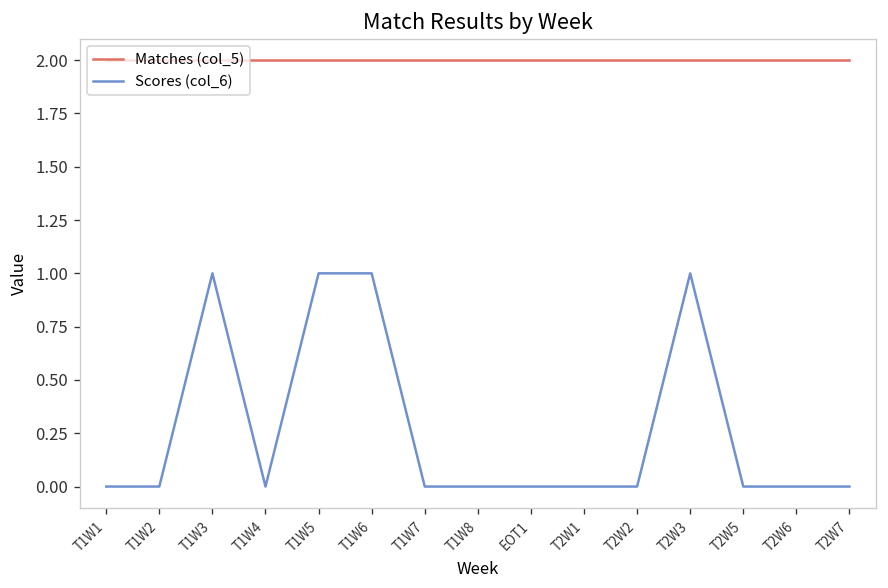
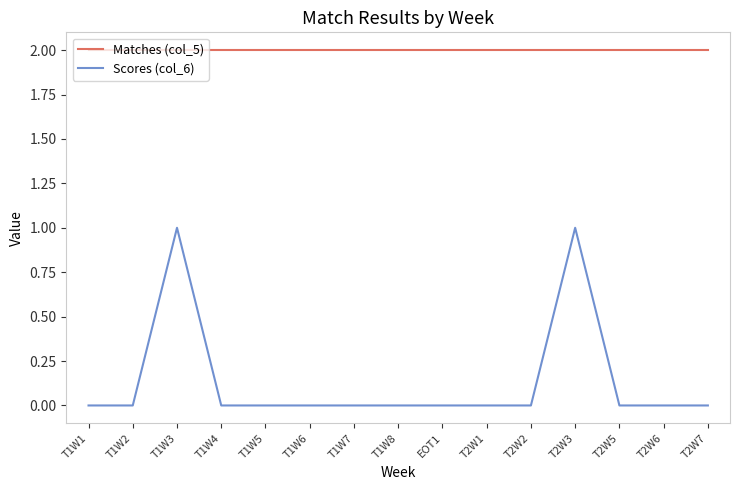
  {
    "Matches (col_5)": {
      "T1W4": 2,
      "T1W5": 2,
      "T1W6": 2,
      "T1W7": 2,
      "T1W8": 2,
      "EOT1": 2,
      "T2W1": 2,
      "T2W2": 2,
      "T2W3": 2,
      "T2W5": 2,
      "T2W6": 2,
      "T2W7": 2
    },
    "Scores (col_6)": {
      "T1W1": 0,
      "T1W2": 0,
      "T1W3": 1,
      "T1W4": 0,
-     "T1W5": 1,
-     "T1W6": 1,
+     "T1W5": 0,
+     "T1W6": 0,
      "T1W7": 0,
      "T1W8": 0,
      "EOT1": 0,
      "T2W1": 0,
      "T2W2": 0,
      "T2W3": 1,
      "T2W5": 0,
      "T2W6": 0,
      "T2W7": 0
    }
  }
